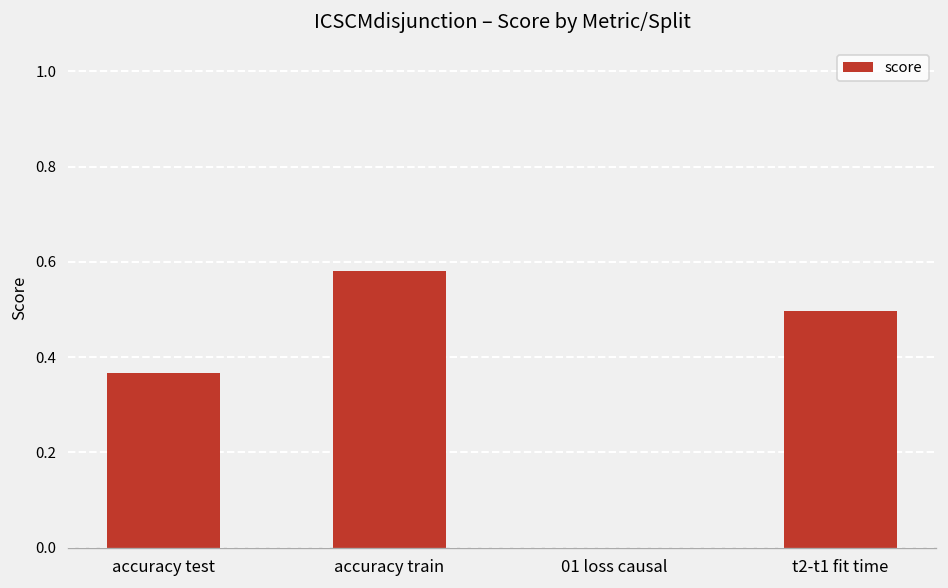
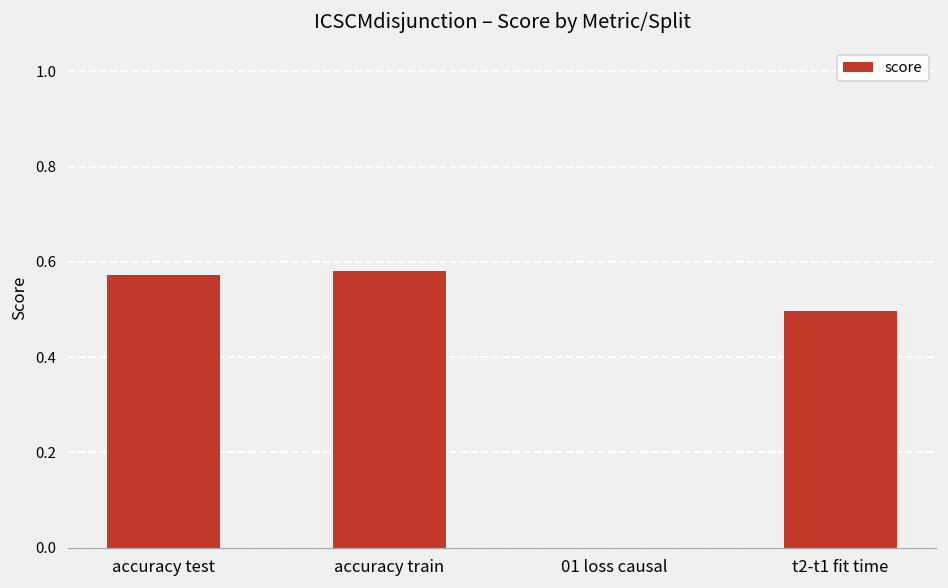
  {
-   "accuracy test": 0.37,
+   "accuracy test": 0.57,
    "accuracy train": 0.58,
    "01 loss causal": 0.00,
    "t2-t1 fit time": 0.50
  }
